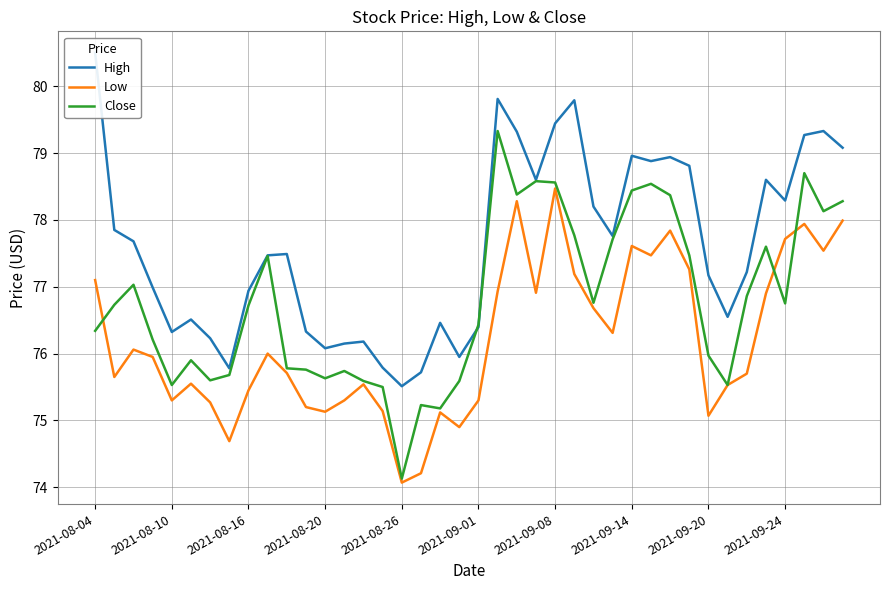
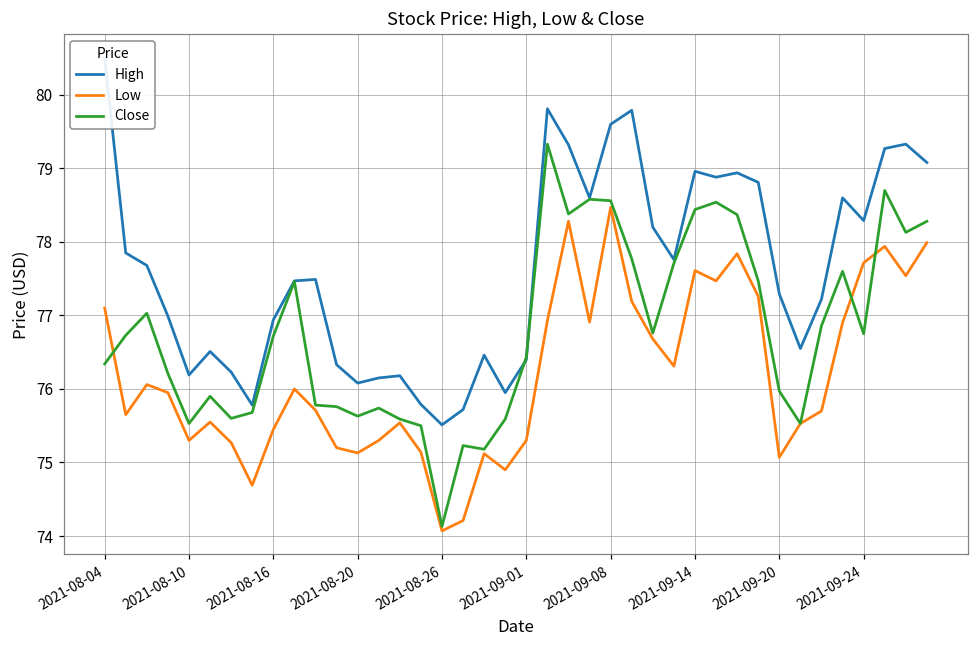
  {
    "High": {
-     "2021-08-10": 76.3,
+     "2021-08-10": 76.2,
      "2021-08-16": 76.9,
      "2021-08-20": 76.1,
      "2021-08-26": 75.5,
-     "2021-09-08": 79.4,
+     "2021-09-08": 79.6,
      "2021-09-14": 79.0,
-     "2021-09-20": 77.2,
+     "2021-09-20": 77.3,
      "2021-09-24": 78.3
    },
    "Low": {
      "2021-08-04": 77.1,
      "2021-08-10": 75.3,
      "2021-08-16": 75.4,
      "2021-08-20": 75.1,
      "2021-08-26": 74.1,
      "2021-09-01": 75.3,
      "2021-09-08": 78.5,
      "2021-09-14": 77.6,
      "2021-09-20": 75.1,
      "2021-09-24": 77.7
    },
    "Close": {
      "2021-08-04": 76.3,
      "2021-08-10": 75.5,
      "2021-08-16": 76.7,
      "2021-08-20": 75.6,
      "2021-08-26": 74.1,
      "2021-09-08": 78.6,
      "2021-09-14": 78.4,
      "2021-09-20": 76.0,
      "2021-09-24": 76.8
    }
  }
